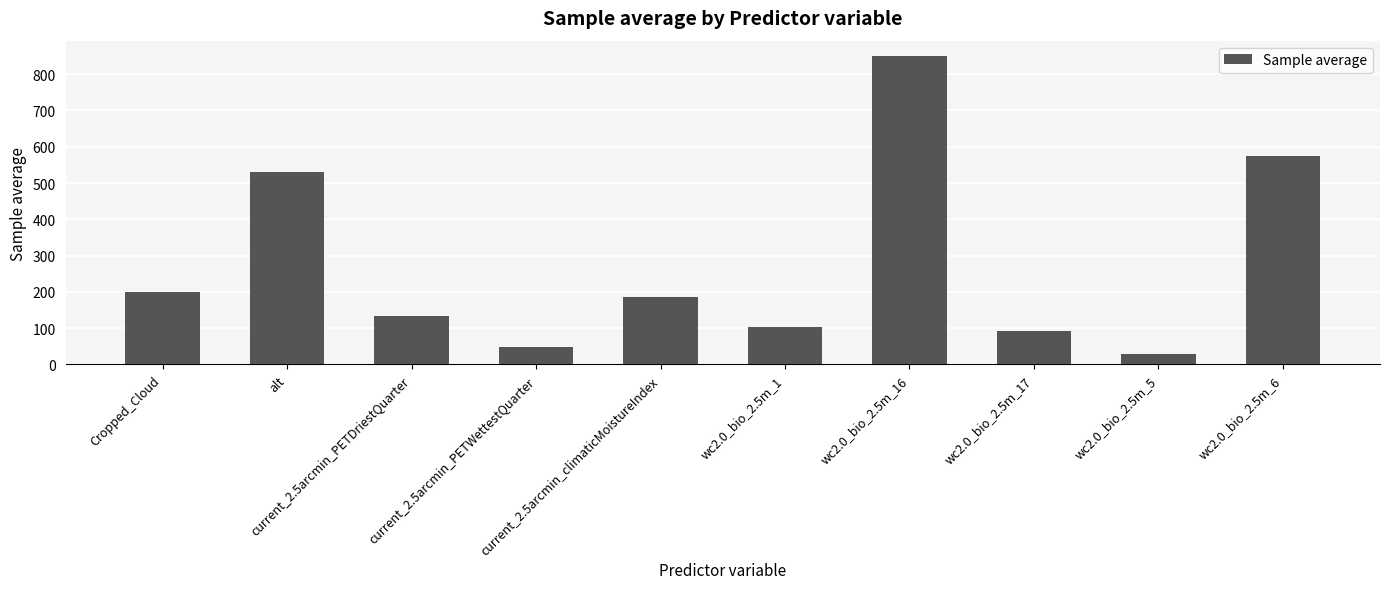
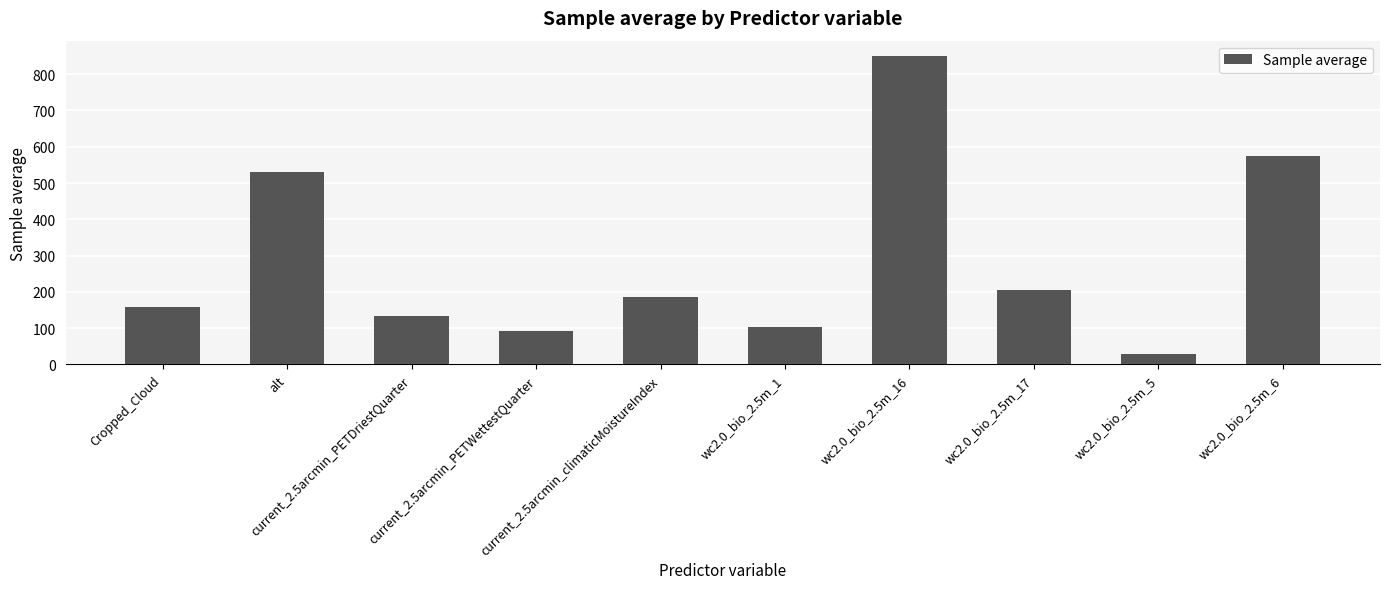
  {
-   "Cropped_Cloud": 200,
+   "Cropped_Cloud": 160,
    "alt": 530,
    "current_2.5arcmin_PETDriestQuarter": 130,
-   "current_2.5arcmin_PETWettestQuarter": 50,
+   "current_2.5arcmin_PETWettestQuarter": 90,
    "current_2.5arcmin_climaticMoistureIndex": 190,
    "wc2.0_bio_2.5m_1": 100,
    "wc2.0_bio_2.5m_16": 850,
-   "wc2.0_bio_2.5m_17": 90,
+   "wc2.0_bio_2.5m_17": 210,
    "wc2.0_bio_2.5m_5": 30,
    "wc2.0_bio_2.5m_6": 570
  }
